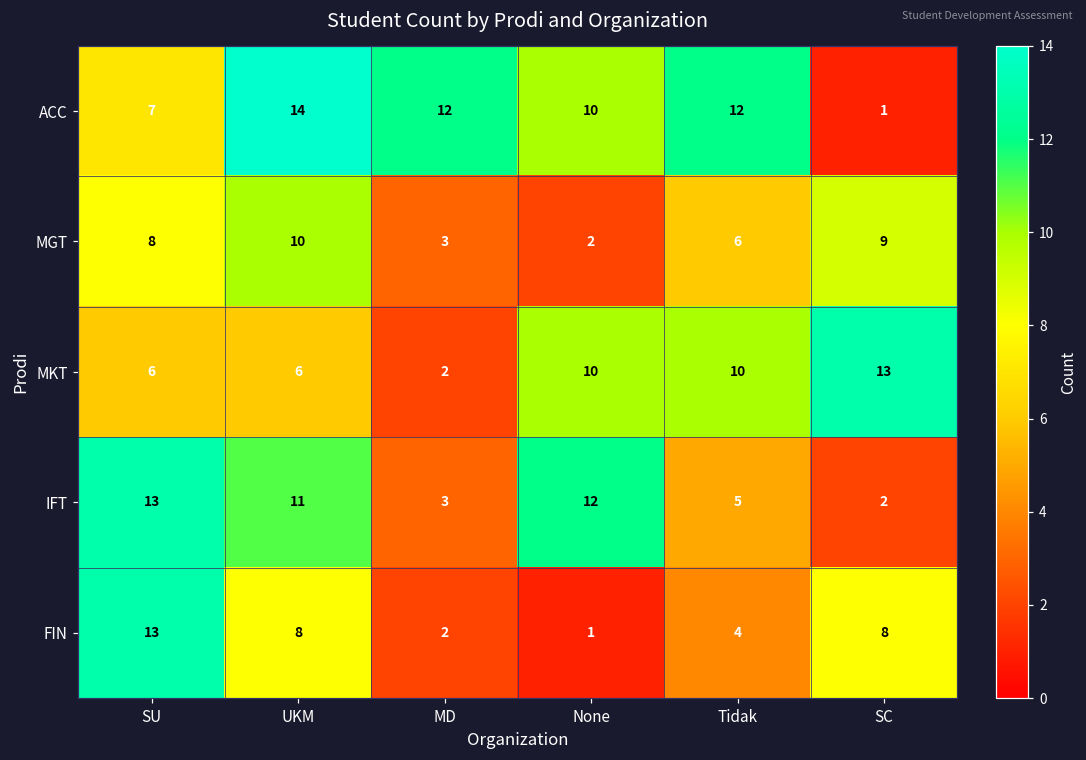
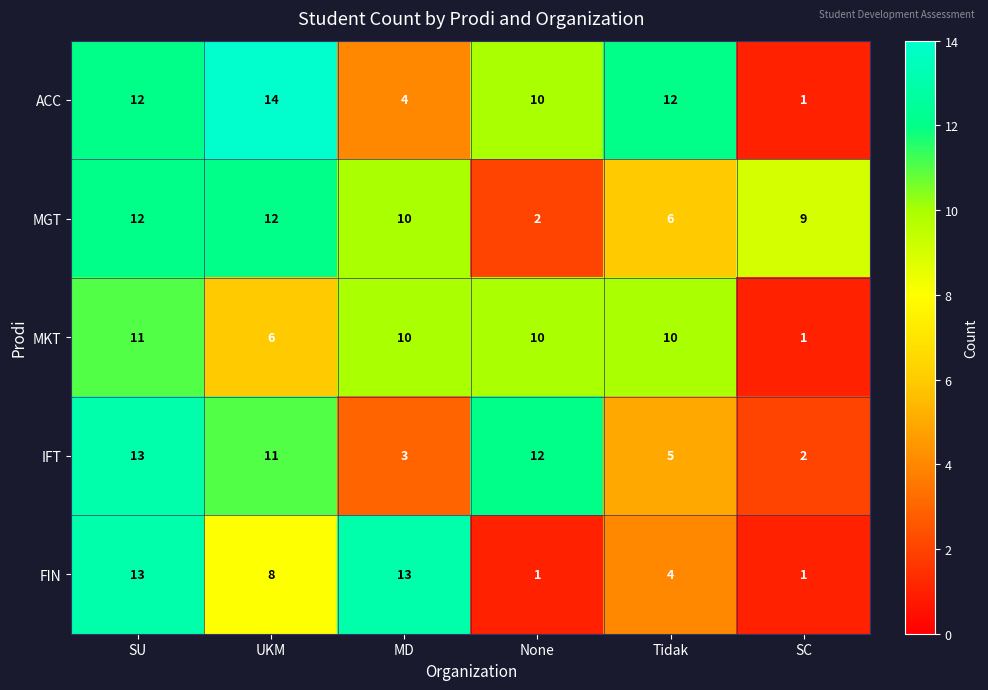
  {
    "ACC": {
-     "SU": 7,
+     "SU": 12,
      "UKM": 14,
-     "MD": 12,
+     "MD": 4,
      "None": 10,
      "Tidak": 12,
      "SC": 1
    },
    "MGT": {
-     "SU": 8,
-     "UKM": 10,
-     "MD": 3,
+     "SU": 12,
+     "UKM": 12,
+     "MD": 10,
      "None": 2,
      "Tidak": 6,
      "SC": 9
    },
    "MKT": {
-     "SU": 6,
+     "SU": 11,
      "UKM": 6,
-     "MD": 2,
+     "MD": 10,
      "None": 10,
      "Tidak": 10,
-     "SC": 13
+     "SC": 1
    },
    "IFT": {
      "SU": 13,
      "UKM": 11,
      "MD": 3,
      "None": 12,
      "Tidak": 5,
      "SC": 2
    },
    "FIN": {
      "SU": 13,
      "UKM": 8,
-     "MD": 2,
+     "MD": 13,
      "None": 1,
      "Tidak": 4,
-     "SC": 8
+     "SC": 1
    }
  }
